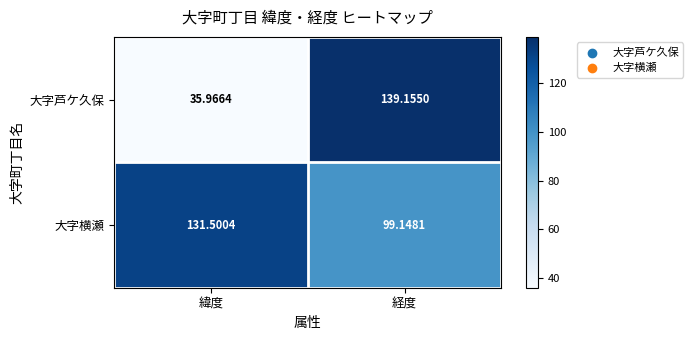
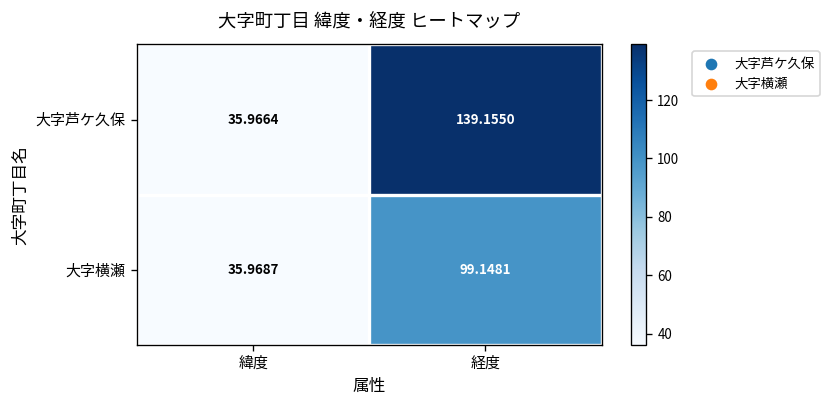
  {
    "大字芦ケ久保": {
      "緯度": 35.9664,
      "経度": 139.1550
    },
    "大字横瀬": {
-     "緯度": 131.5004,
+     "緯度": 35.9687,
      "経度": 99.1481
    }
  }
